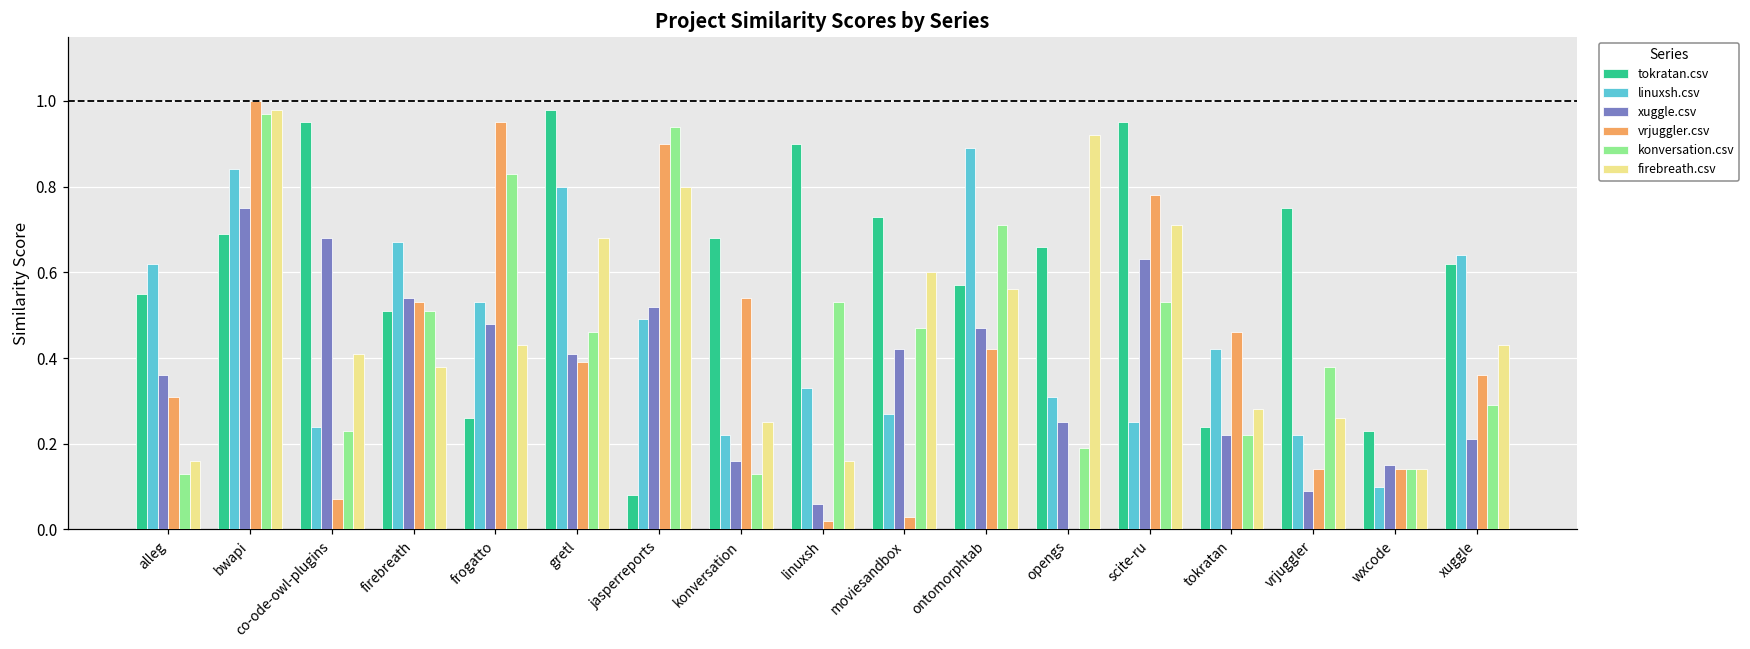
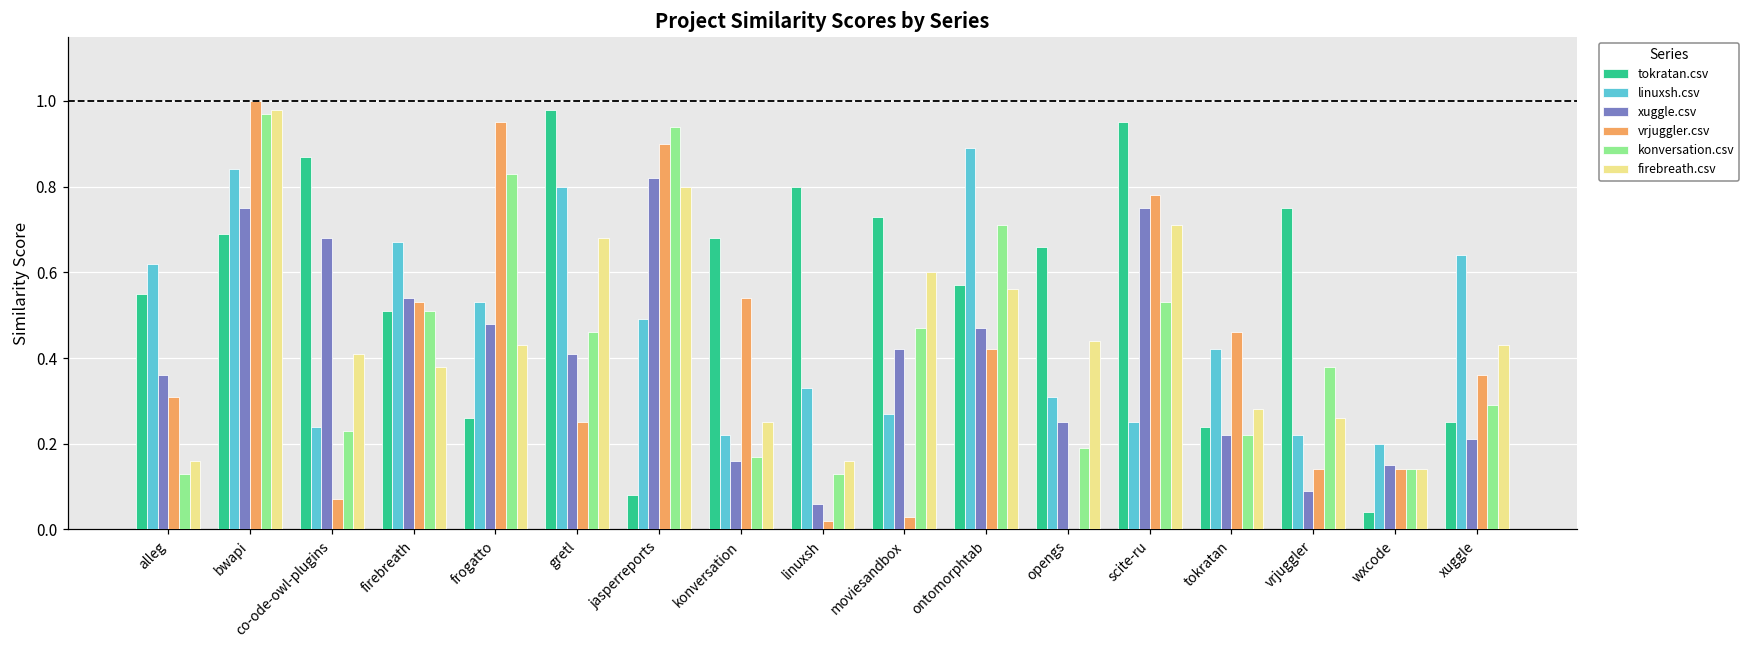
  {
    "tokratan.csv": {
      "alleg": 0.55,
      "bwapi": 0.69,
-     "co-ode-owl-plugins": 0.95,
+     "co-ode-owl-plugins": 0.87,
      "firebreath": 0.51,
      "frogatto": 0.26,
      "gretl": 0.98,
      "jasperreports": 0.08,
      "konversation": 0.68,
-     "linuxsh": 0.9,
+     "linuxsh": 0.8,
      "moviesandbox": 0.73,
      "ontomorphtab": 0.57,
      "opengs": 0.66,
      "scite-ru": 0.95,
      "tokratan": 0.24,
      "vrjuggler": 0.75,
-     "wxcode": 0.23,
-     "xuggle": 0.62
+     "wxcode": 0.04,
+     "xuggle": 0.25
    },
    "linuxsh.csv": {
      "alleg": 0.62,
      "bwapi": 0.84,
      "co-ode-owl-plugins": 0.24,
      "firebreath": 0.67,
      "frogatto": 0.53,
      "gretl": 0.8,
      "jasperreports": 0.49,
      "konversation": 0.22,
      "linuxsh": 0.33,
      "moviesandbox": 0.27,
      "ontomorphtab": 0.89,
      "opengs": 0.31,
      "scite-ru": 0.25,
      "tokratan": 0.42,
      "vrjuggler": 0.22,
-     "wxcode": 0.1,
+     "wxcode": 0.2,
      "xuggle": 0.64
    },
    "xuggle.csv": {
      "alleg": 0.36,
      "bwapi": 0.75,
      "co-ode-owl-plugins": 0.68,
      "firebreath": 0.54,
      "frogatto": 0.48,
      "gretl": 0.41,
-     "jasperreports": 0.52,
+     "jasperreports": 0.82,
      "konversation": 0.16,
      "linuxsh": 0.06,
      "moviesandbox": 0.42,
      "ontomorphtab": 0.47,
      "opengs": 0.25,
-     "scite-ru": 0.63,
+     "scite-ru": 0.75,
      "tokratan": 0.22,
      "vrjuggler": 0.09,
      "wxcode": 0.15,
      "xuggle": 0.21
    },
    "vrjuggler.csv": {
      "alleg": 0.31,
      "bwapi": 1.00,
      "co-ode-owl-plugins": 0.07,
      "firebreath": 0.53,
      "frogatto": 0.95,
-     "gretl": 0.39,
+     "gretl": 0.25,
      "jasperreports": 0.90,
      "konversation": 0.54,
      "linuxsh": 0.02,
      "moviesandbox": 0.03,
      "ontomorphtab": 0.42,
      "opengs": 0.00,
      "scite-ru": 0.78,
      "tokratan": 0.46,
      "vrjuggler": 0.14,
      "wxcode": 0.14,
      "xuggle": 0.36
    },
    "konversation.csv": {
      "alleg": 0.13,
      "bwapi": 0.97,
      "co-ode-owl-plugins": 0.23,
      "firebreath": 0.51,
      "frogatto": 0.83,
      "gretl": 0.46,
      "jasperreports": 0.94,
-     "konversation": 0.13,
-     "linuxsh": 0.53,
+     "konversation": 0.17,
+     "linuxsh": 0.13,
      "moviesandbox": 0.47,
      "ontomorphtab": 0.71,
      "opengs": 0.19,
      "scite-ru": 0.53,
      "tokratan": 0.22,
      "vrjuggler": 0.38,
      "wxcode": 0.14,
      "xuggle": 0.29
    },
    "firebreath.csv": {
      "alleg": 0.16,
      "bwapi": 0.98,
      "co-ode-owl-plugins": 0.41,
      "firebreath": 0.38,
      "frogatto": 0.43,
      "gretl": 0.68,
      "jasperreports": 0.80,
      "konversation": 0.25,
      "linuxsh": 0.16,
      "moviesandbox": 0.60,
      "ontomorphtab": 0.56,
-     "opengs": 0.92,
+     "opengs": 0.44,
      "scite-ru": 0.71,
      "tokratan": 0.28,
      "vrjuggler": 0.26,
      "wxcode": 0.14,
      "xuggle": 0.43
    }
  }
